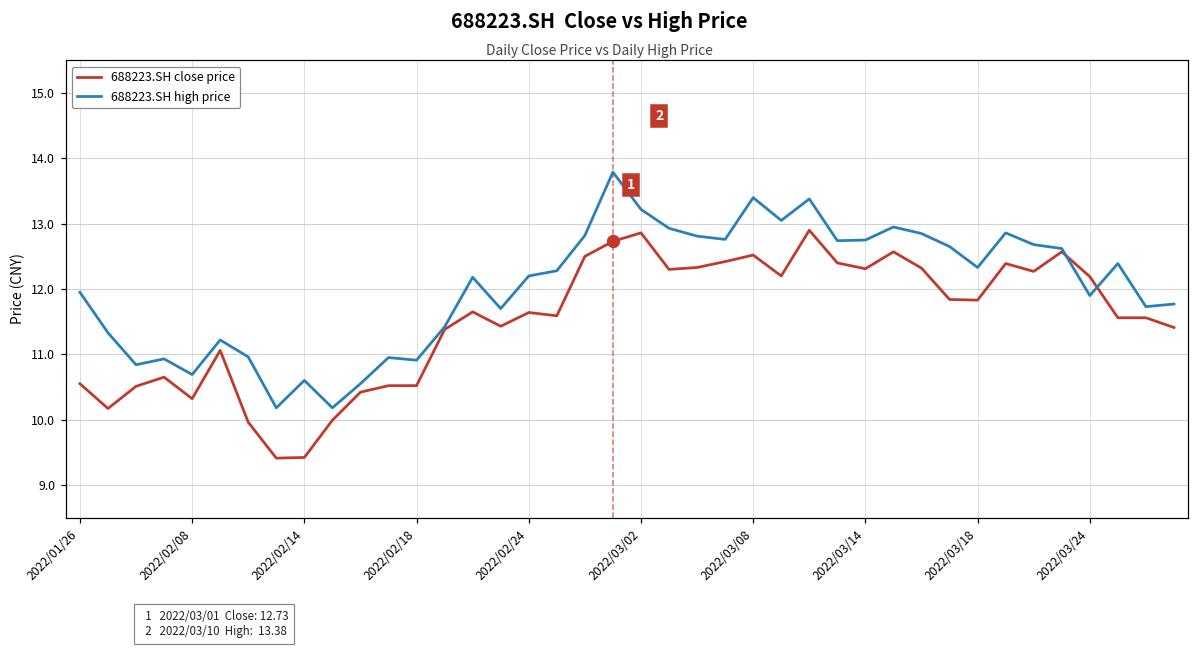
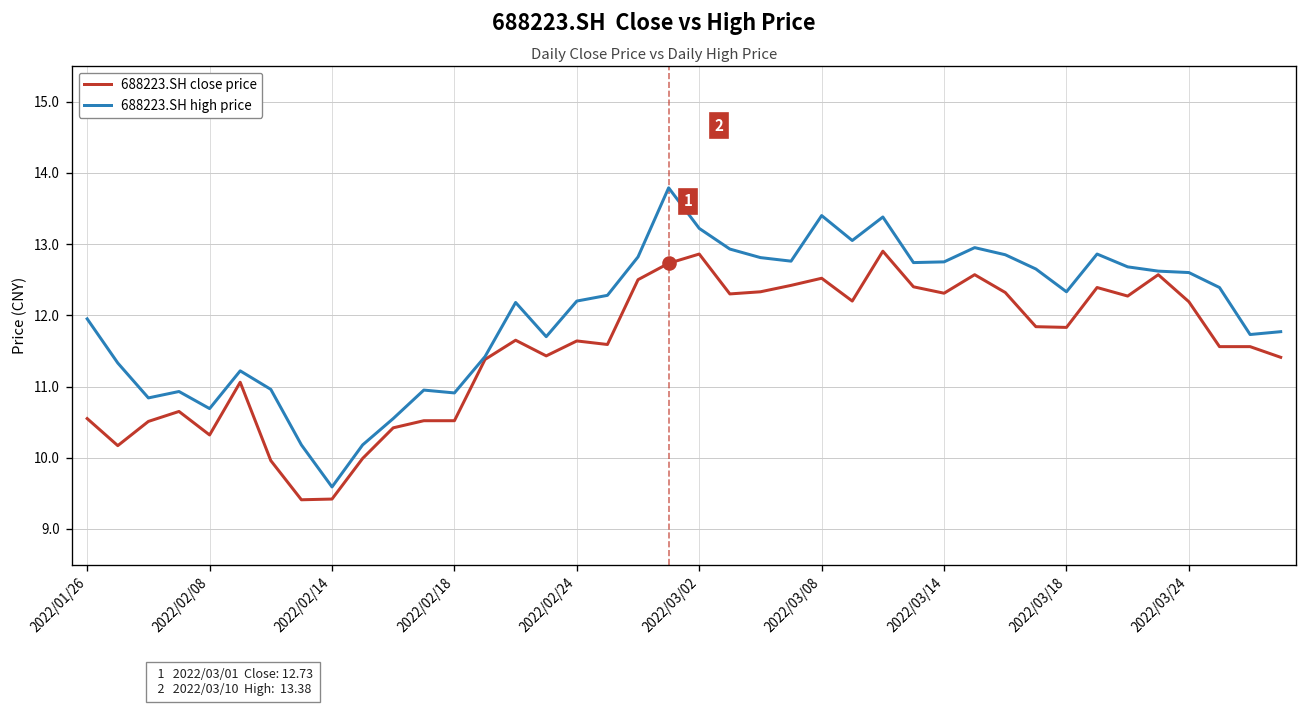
  {
    "688223.SH high price": {
      "2022/01/26": 12.0,
      "2022/02/08": 10.7,
-     "2022/02/14": 10.6,
+     "2022/02/14": 9.6,
      "2022/02/18": 10.9,
      "2022/02/24": 12.2,
      "2022/03/02": 13.2,
      "2022/03/08": 13.4,
      "2022/03/14": 12.8,
      "2022/03/18": 12.3,
-     "2022/03/24": 11.9
+     "2022/03/24": 12.6
    }
  }
